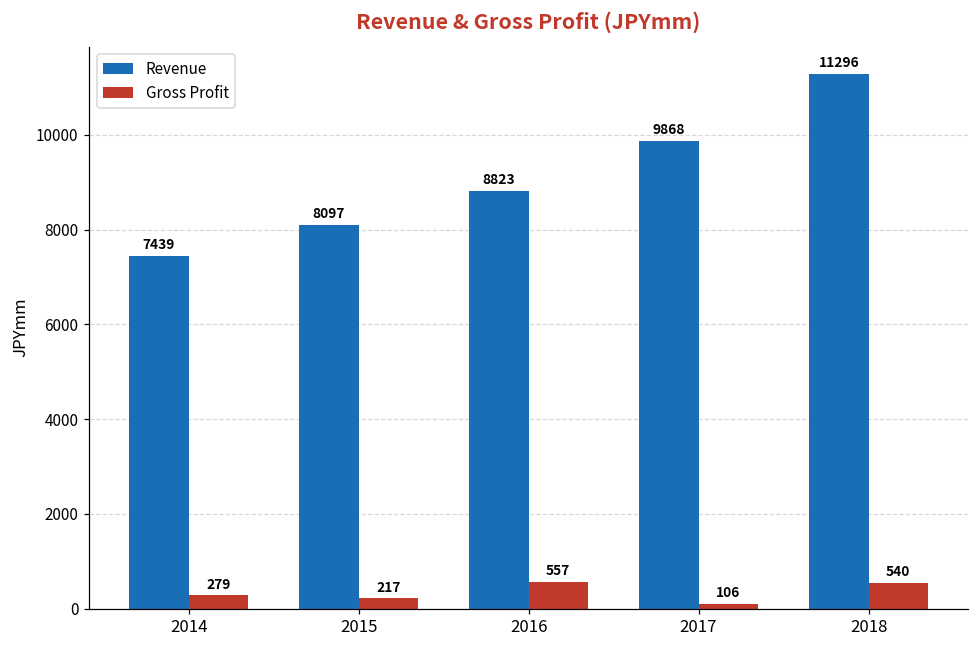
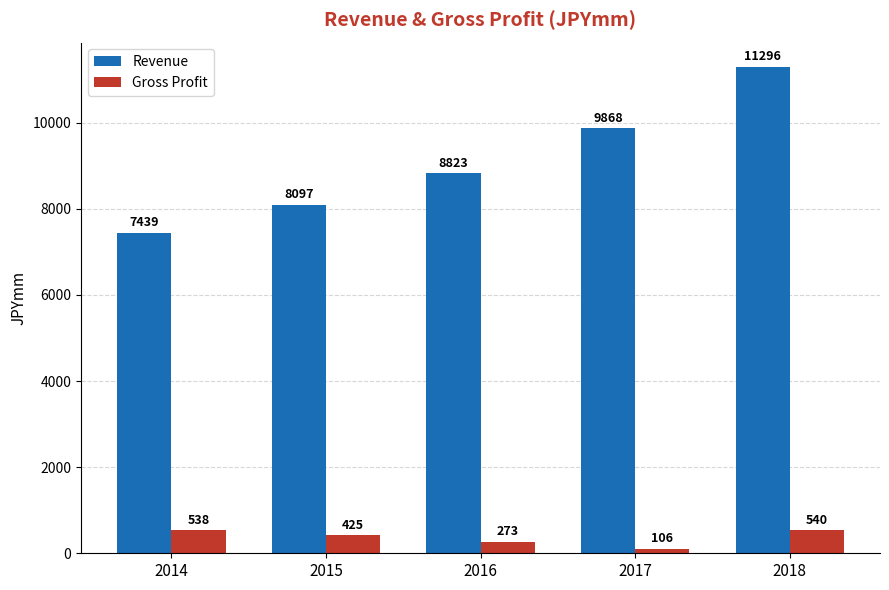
  {
    "Revenue": {
      "2014": 7439,
      "2015": 8097,
      "2016": 8823,
      "2017": 9868,
      "2018": 11296
    },
    "Gross Profit": {
-     "2014": 279,
-     "2015": 217,
-     "2016": 557,
+     "2014": 538,
+     "2015": 425,
+     "2016": 273,
      "2017": 106,
      "2018": 540
    }
  }
